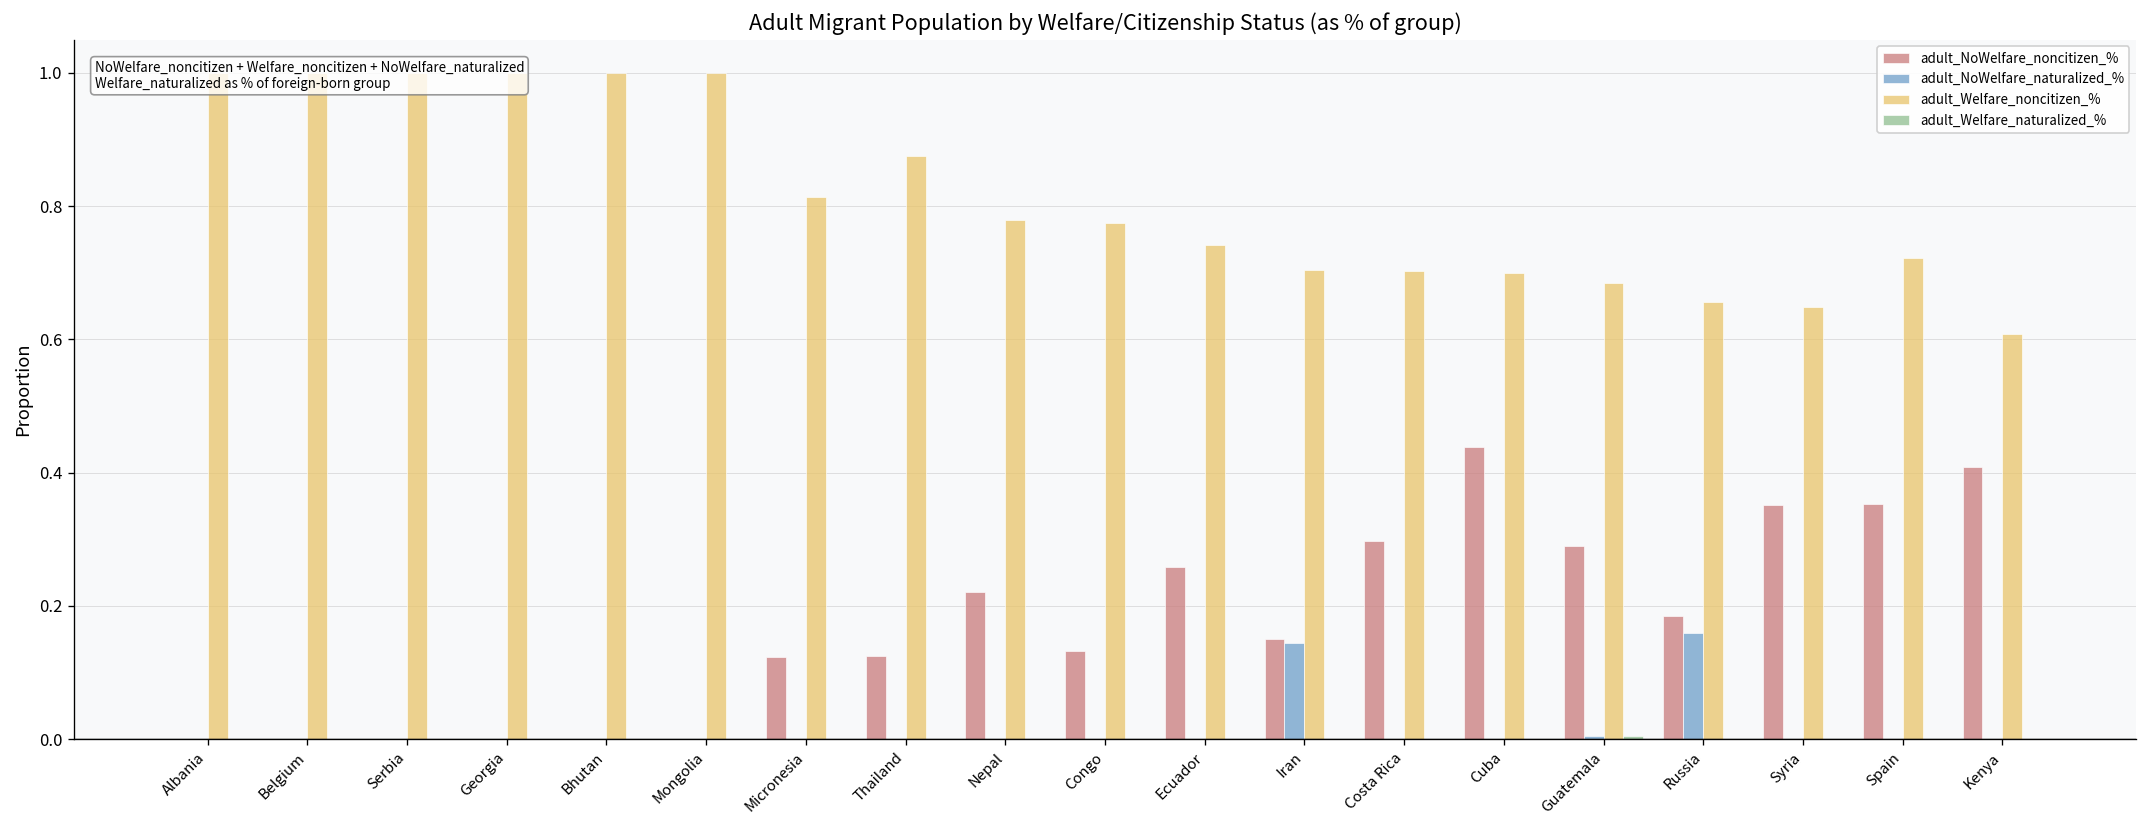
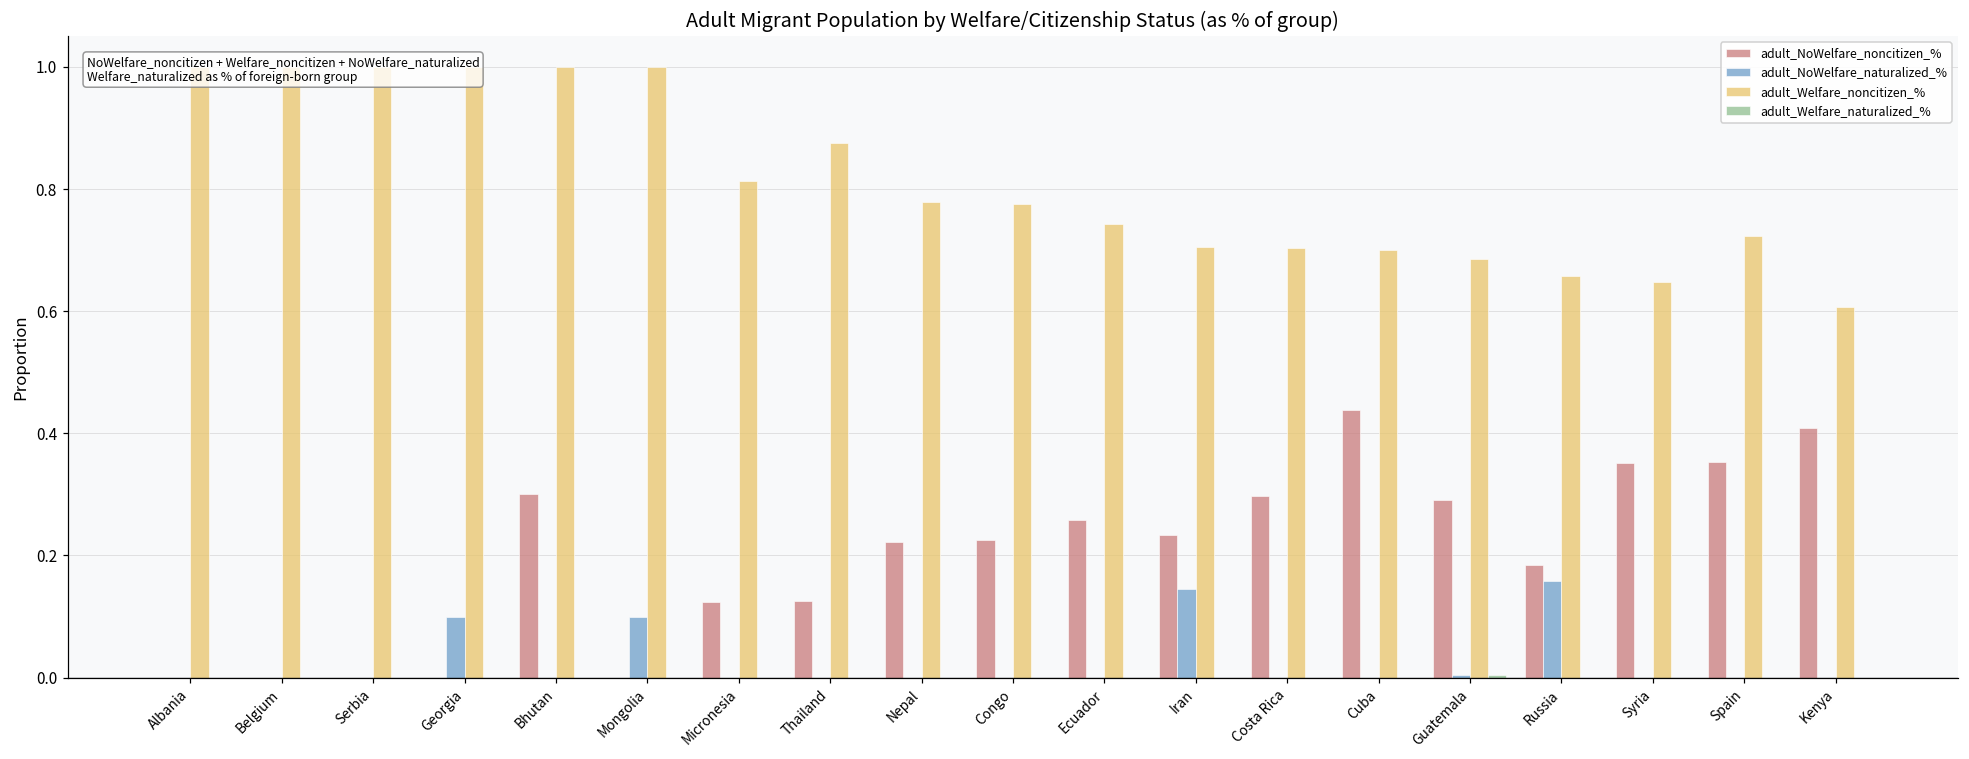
  {
    "adult_NoWelfare_noncitizen_%": {
      "Albania": 0.00,
      "Belgium": 0.00,
      "Serbia": 0.00,
      "Georgia": 0.00,
-     "Bhutan": 0.0,
+     "Bhutan": 0.3,
      "Mongolia": 0.00,
      "Micronesia": 0.12,
      "Thailand": 0.12,
      "Nepal": 0.22,
-     "Congo": 0.13,
+     "Congo": 0.22,
      "Ecuador": 0.26,
-     "Iran": 0.15,
+     "Iran": 0.23,
      "Costa Rica": 0.30,
      "Cuba": 0.44,
      "Guatemala": 0.29,
      "Russia": 0.18,
      "Syria": 0.35,
      "Spain": 0.35,
      "Kenya": 0.41
    },
    "adult_NoWelfare_naturalized_%": {
      "Albania": 0.0,
      "Belgium": 0.0,
      "Serbia": 0.0,
-     "Georgia": 0.0,
+     "Georgia": 0.1,
      "Bhutan": 0.0,
-     "Mongolia": 0.0,
+     "Mongolia": 0.1,
      "Micronesia": 0.0,
      "Thailand": 0.0,
      "Nepal": 0.0,
      "Congo": 0.0,
      "Ecuador": 0.0,
      "Iran": 0.14,
      "Costa Rica": 0.0,
      "Cuba": 0.0,
      "Russia": 0.16,
      "Syria": 0.0,
      "Spain": 0.0,
      "Kenya": 0.0
    },
    "adult_Welfare_noncitizen_%": {
      "Bhutan": 1.00,
      "Mongolia": 1.00,
      "Micronesia": 0.81,
      "Thailand": 0.88,
      "Nepal": 0.78,
      "Congo": 0.78,
      "Ecuador": 0.74,
      "Iran": 0.70,
      "Costa Rica": 0.70,
      "Cuba": 0.70,
      "Guatemala": 0.68,
      "Russia": 0.66,
      "Syria": 0.65,
      "Spain": 0.72,
      "Kenya": 0.61
    },
    "adult_Welfare_naturalized_%": {
      "Albania": 0.00,
      "Belgium": 0.00,
      "Serbia": 0.00,
      "Georgia": 0.00,
      "Bhutan": 0.00,
      "Mongolia": 0.00,
      "Micronesia": 0.00,
      "Thailand": 0.00,
      "Nepal": 0.00,
      "Congo": 0.00,
      "Ecuador": 0.00,
      "Iran": 0.00,
      "Costa Rica": 0.00,
      "Cuba": 0.00,
      "Russia": 0.00,
      "Syria": 0.00,
      "Spain": 0.00,
      "Kenya": 0.00
    }
  }
